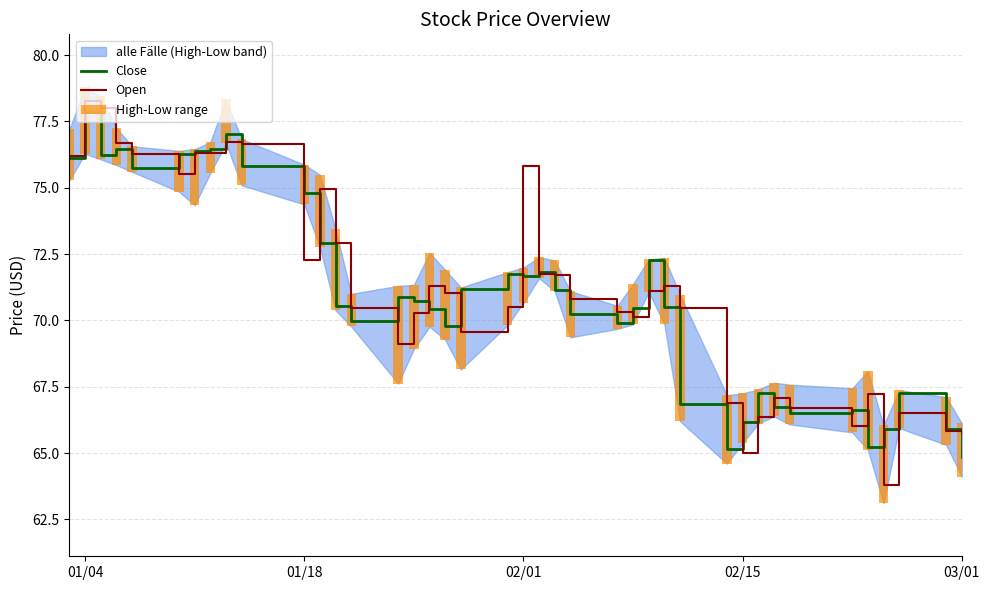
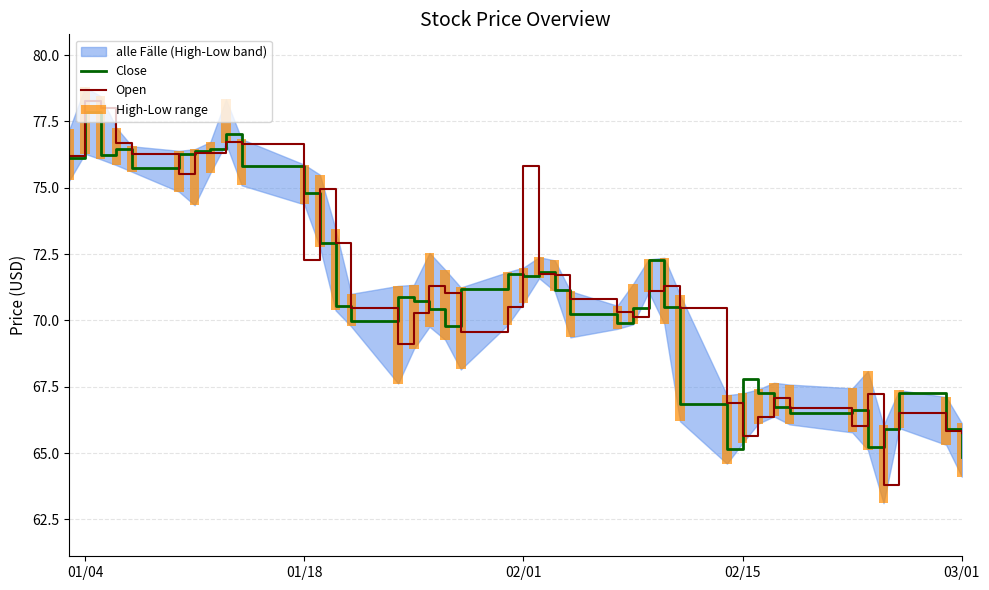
  {
    "Close": {
      "01/18": 74.8,
      "02/01": 71.7,
-     "02/15": 66.2,
+     "02/15": 67.8,
      "03/01": 64.9
    },
    "Open": {
      "01/18": 72.3,
      "02/01": 75.8,
-     "02/15": 65.0,
+     "02/15": 65.7,
      "03/01": 65.8
    }
  }
